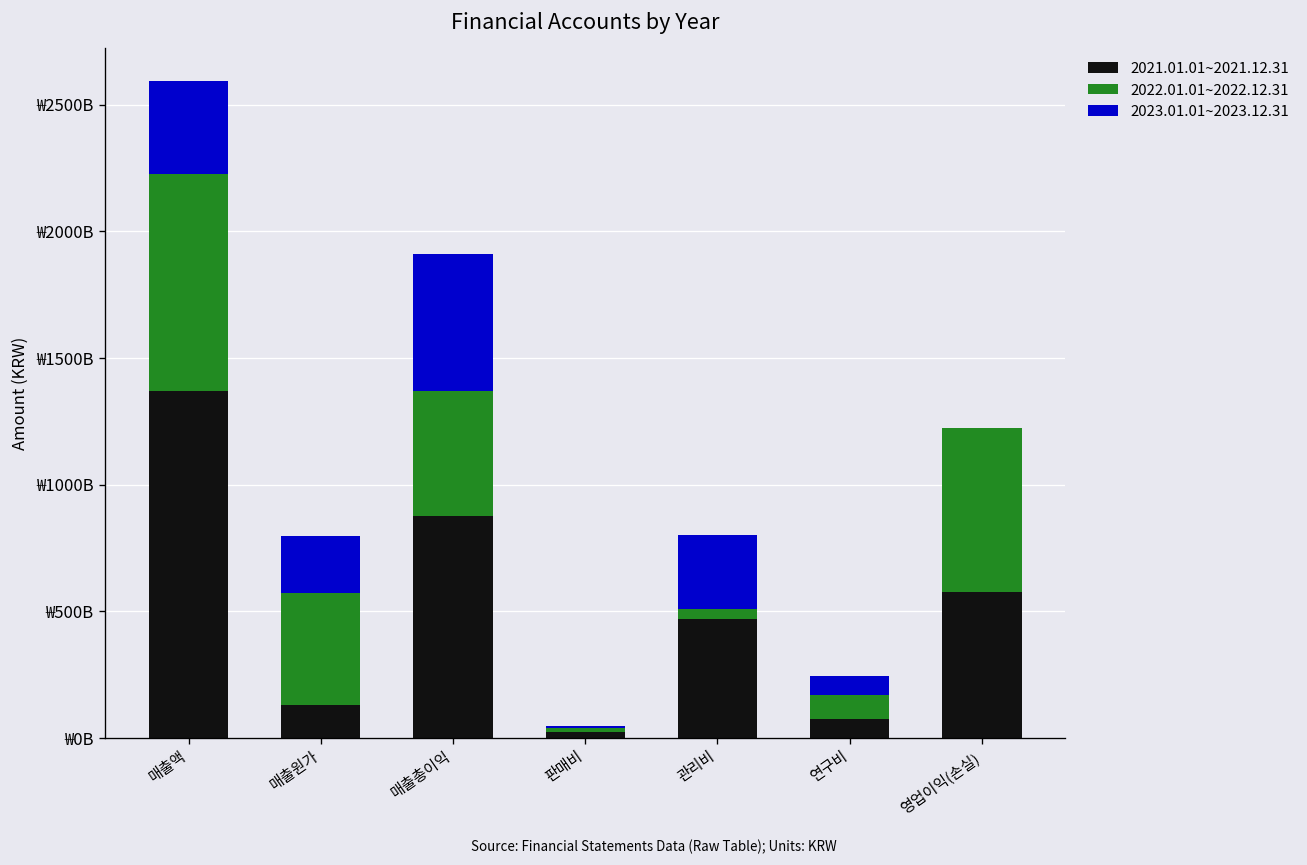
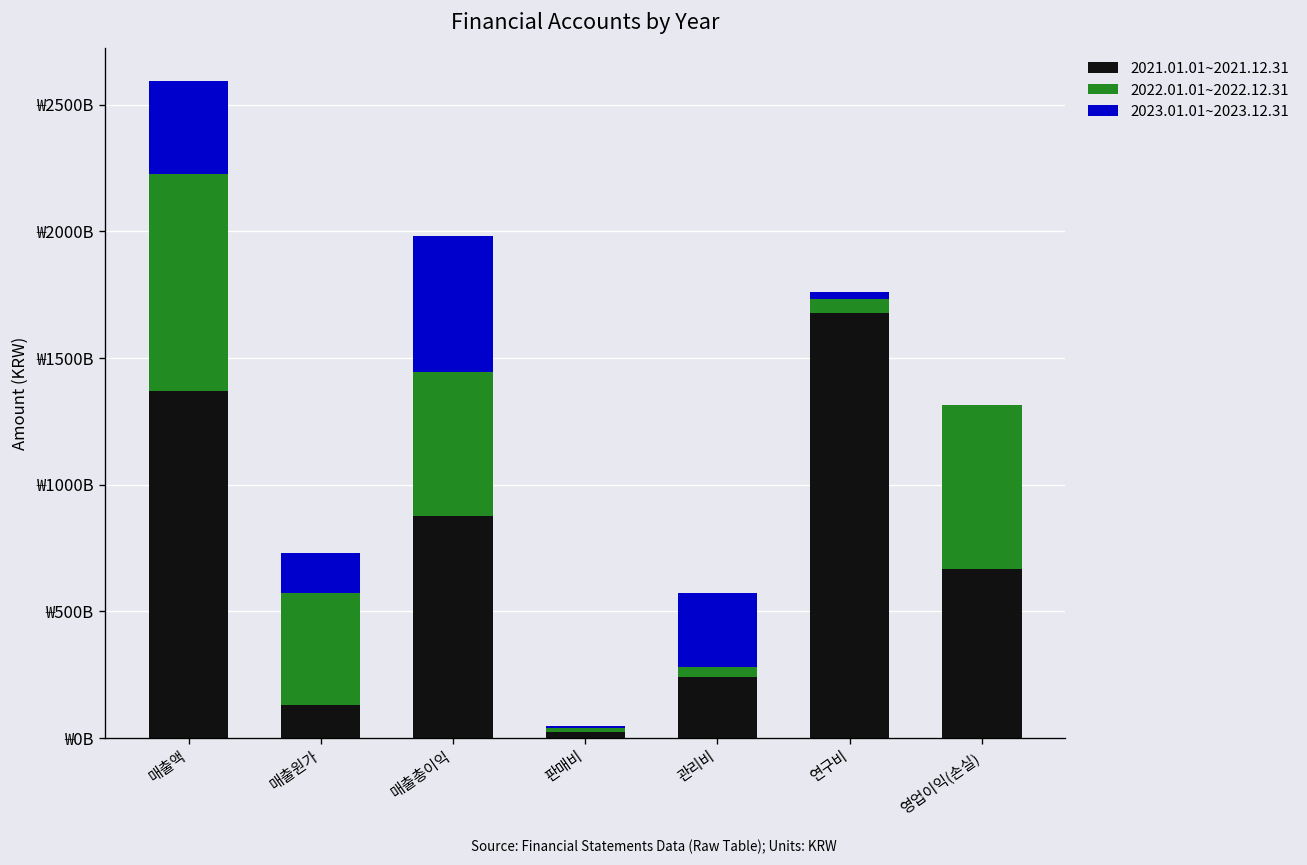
  {
    "2021.01.01~2021.12.31": {
      "매출액": "₩1370000000000",
      "매출원가": "₩130000000000",
      "매출총이익": "₩870000000000",
      "판매비": "₩20000000000",
-     "관리비": "₩470000000000",
-     "연구비": "₩80000000000",
-     "영업이익(손실)": "₩580000000000"
+     "관리비": "₩240000000000",
+     "연구비": "₩1680000000000",
+     "영업이익(손실)": "₩670000000000"
    },
    "2022.01.01~2022.12.31": {
      "매출액": "₩850000000000",
      "매출원가": "₩440000000000",
-     "매출총이익": "₩500000000000",
+     "매출총이익": "₩570000000000",
      "판매비": "₩20000000000",
      "관리비": "₩40000000000",
-     "연구비": "₩90000000000",
+     "연구비": "₩60000000000",
      "영업이익(손실)": "₩650000000000"
    },
    "2023.01.01~2023.12.31": {
      "매출액": "₩370000000000",
-     "매출원가": "₩230000000000",
+     "매출원가": "₩160000000000",
      "매출총이익": "₩540000000000",
      "관리비": "₩290000000000",
-     "연구비": "₩70000000000",
+     "연구비": "₩30000000000",
      "영업이익(손실)": "₩0"
    }
  }
